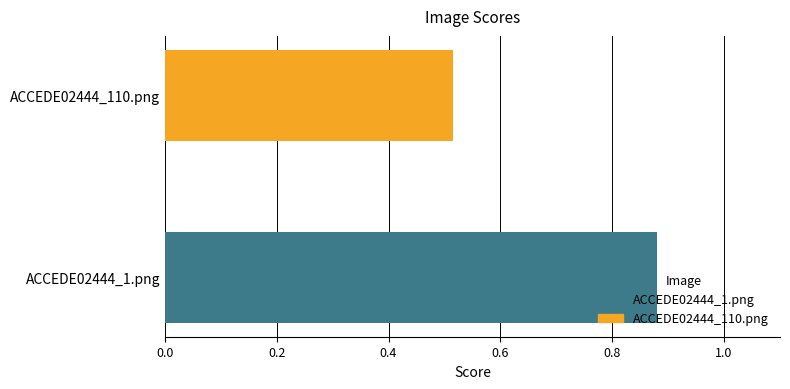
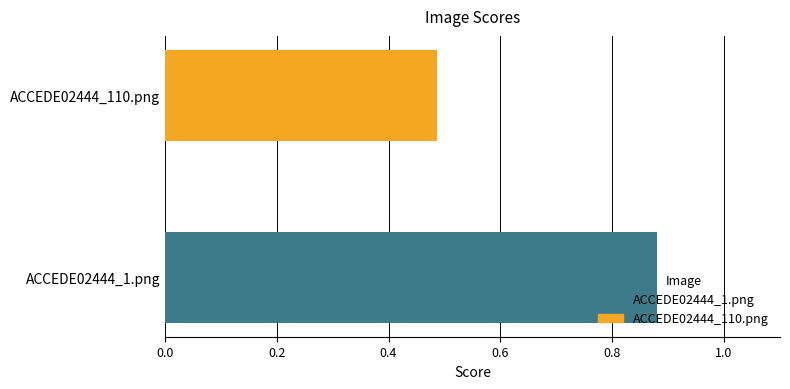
  {
-   "ACCEDE02444_110.png": 0.52,
+   "ACCEDE02444_110.png": 0.49,
    "ACCEDE02444_1.png": 0.88
  }
